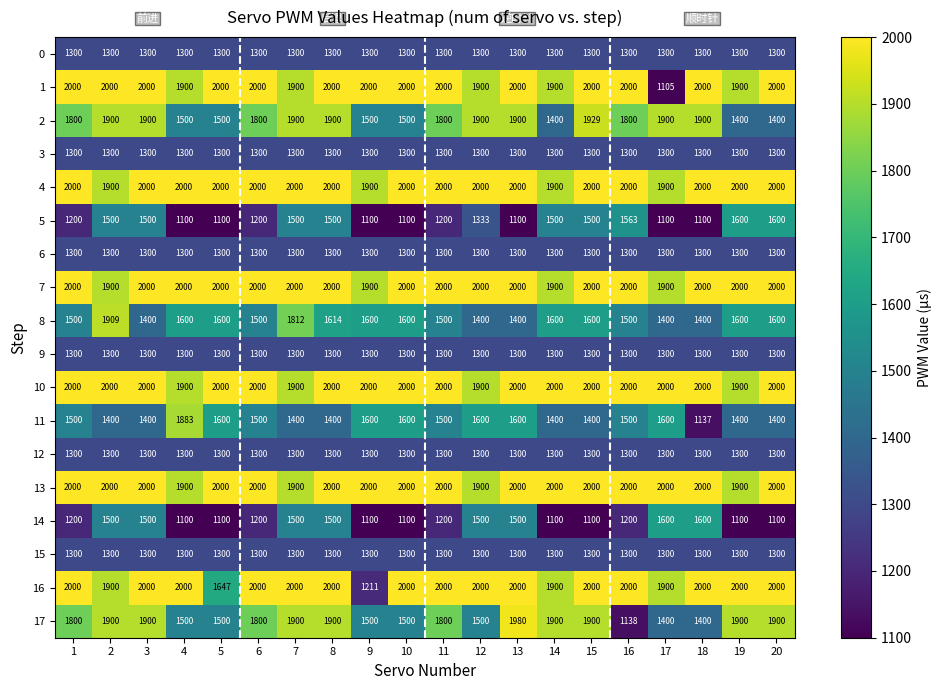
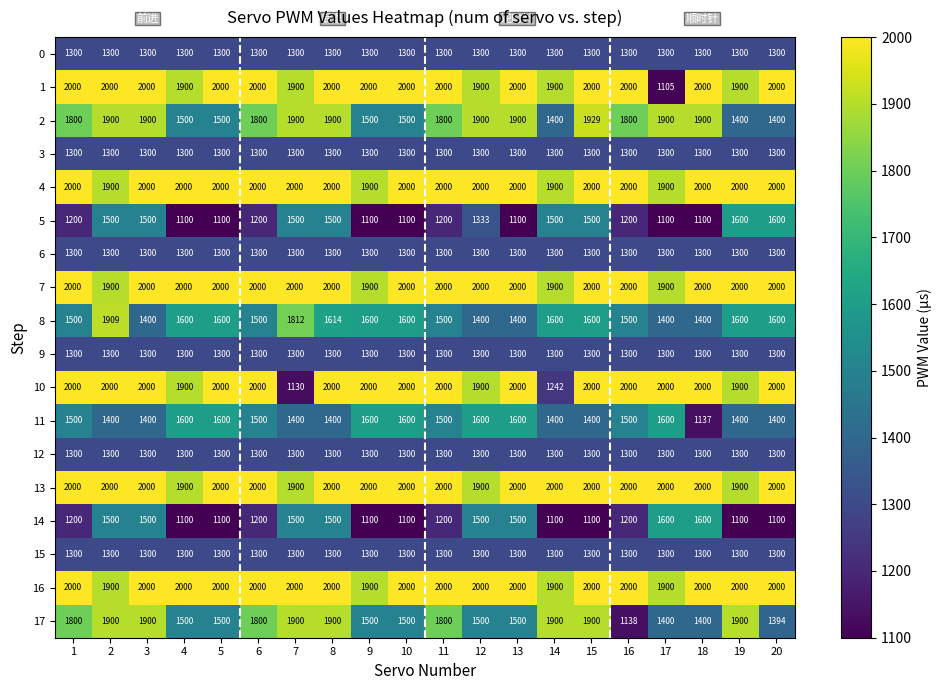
  {
    "5": {
      "1": 1200,
      "2": 1500,
      "3": 1500,
      "4": 1100,
      "5": 1100,
      "6": 1200,
      "7": 1500,
      "8": 1500,
      "9": 1100,
      "10": 1100,
      "11": 1200,
      "12": 1333,
      "13": 1100,
      "14": 1500,
      "15": 1500,
-     "16": 1563,
+     "16": 1200,
      "17": 1100,
      "18": 1100,
      "19": 1600,
      "20": 1600
    },
    "10": {
      "1": 2000,
      "2": 2000,
      "3": 2000,
      "4": 1900,
      "5": 2000,
      "6": 2000,
-     "7": 1900,
+     "7": 1130,
      "8": 2000,
      "9": 2000,
      "10": 2000,
      "11": 2000,
      "12": 1900,
      "13": 2000,
-     "14": 2000,
+     "14": 1242,
      "15": 2000,
      "16": 2000,
      "17": 2000,
      "18": 2000,
      "19": 1900,
      "20": 2000
    },
    "11": {
      "1": 1500,
      "2": 1400,
      "3": 1400,
-     "4": 1883,
+     "4": 1600,
      "5": 1600,
      "6": 1500,
      "7": 1400,
      "8": 1400,
      "9": 1600,
      "10": 1600,
      "11": 1500,
      "12": 1600,
      "13": 1600,
      "14": 1400,
      "15": 1400,
      "16": 1500,
      "17": 1600,
      "18": 1137,
      "19": 1400,
      "20": 1400
    },
    "16": {
      "1": 2000,
      "2": 1900,
      "3": 2000,
      "4": 2000,
-     "5": 1647,
+     "5": 2000,
      "6": 2000,
      "7": 2000,
      "8": 2000,
-     "9": 1211,
+     "9": 1900,
      "10": 2000,
      "11": 2000,
      "12": 2000,
      "13": 2000,
      "14": 1900,
      "15": 2000,
      "16": 2000,
      "17": 1900,
      "18": 2000,
      "19": 2000,
      "20": 2000
    },
    "17": {
      "1": 1800,
      "2": 1900,
      "3": 1900,
      "4": 1500,
      "5": 1500,
      "6": 1800,
      "7": 1900,
      "8": 1900,
      "9": 1500,
      "10": 1500,
      "11": 1800,
      "12": 1500,
-     "13": 1980,
+     "13": 1500,
      "14": 1900,
      "15": 1900,
      "16": 1138,
      "17": 1400,
      "18": 1400,
      "19": 1900,
-     "20": 1900
+     "20": 1394
    }
  }
